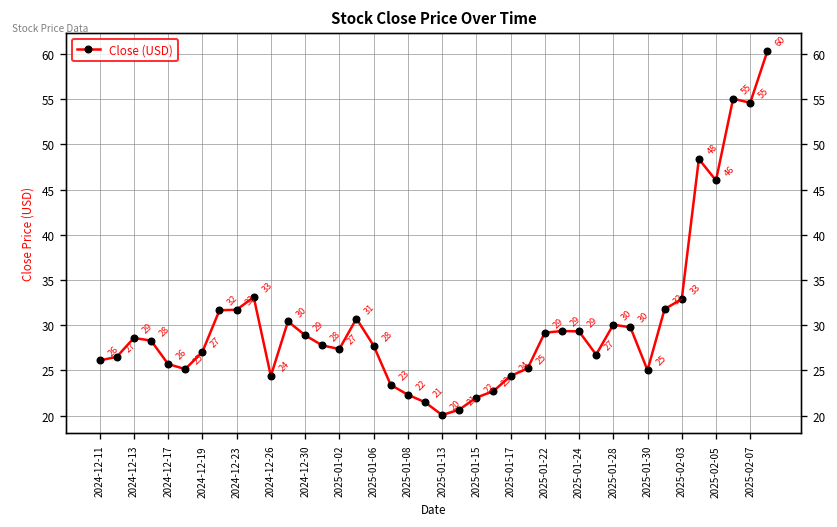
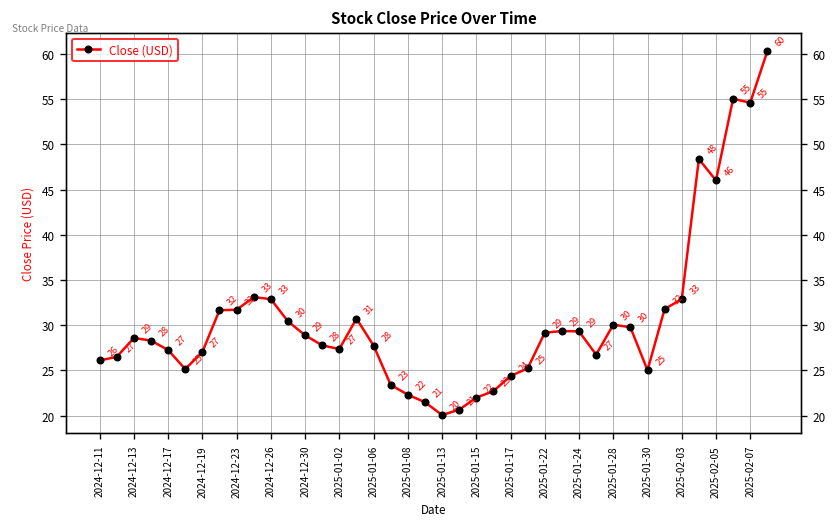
  {
    "2024-12-13": 29,
-   "2024-12-17": 26,
+   "2024-12-17": 27,
    "2024-12-19": 27,
    "2024-12-23": 32,
-   "2024-12-26": 24,
+   "2024-12-26": 33,
    "2024-12-30": 29,
    "2025-01-02": 27,
    "2025-01-06": 28,
    "2025-01-08": 22,
    "2025-01-24": 29,
    "2025-01-30": 25,
    "2025-02-03": 33,
    "2025-02-05": 46,
    "2025-02-07": 55
  }
